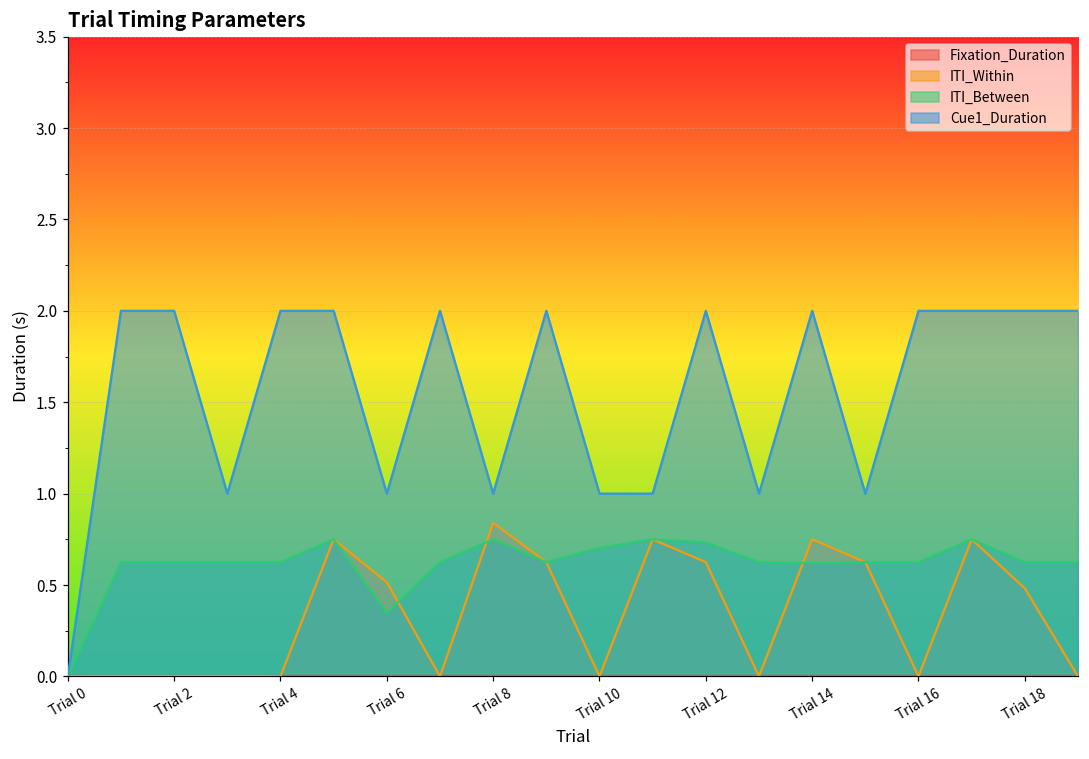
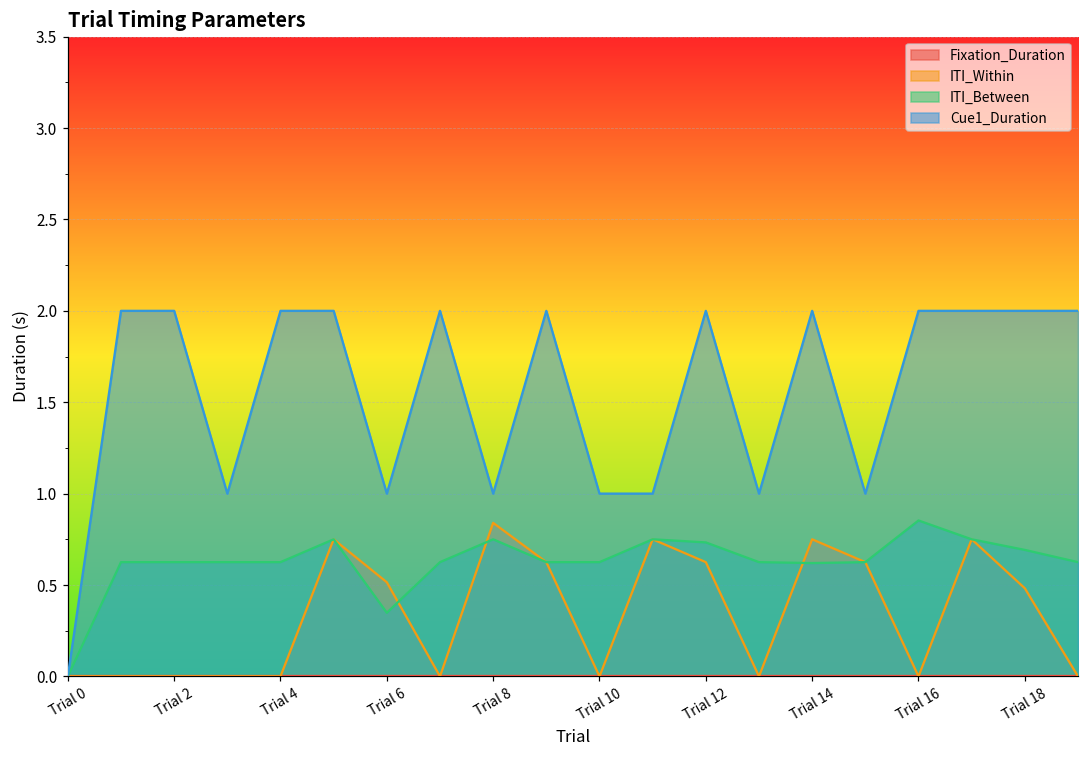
  {
    "Fixation_Duration": {
      "Trial 6": 0.00,
      "Trial 8": 0.00,
      "Trial 12": 0.00,
      "Trial 14": 0.00,
      "Trial 18": 0.00
    },
    "ITI_Within": {
      "Trial 6": 0.52,
      "Trial 8": 0.84,
      "Trial 12": 0.63,
      "Trial 14": 0.75,
      "Trial 18": 0.48
    },
    "ITI_Between": {
      "Trial 2": 0.63,
      "Trial 4": 0.63,
      "Trial 6": 0.35,
      "Trial 8": 0.75,
-     "Trial 10": 0.70,
+     "Trial 10": 0.63,
      "Trial 12": 0.73,
      "Trial 14": 0.62,
-     "Trial 16": 0.63,
-     "Trial 18": 0.63
+     "Trial 16": 0.85,
+     "Trial 18": 0.69
    },
    "Cue1_Duration": {
      "Trial 2": 2.00,
      "Trial 4": 2.00,
      "Trial 6": 1.00,
      "Trial 8": 1.00,
      "Trial 10": 1.00,
      "Trial 12": 2.00,
      "Trial 14": 2.00,
      "Trial 16": 2.00,
      "Trial 18": 2.00
    }
  }
